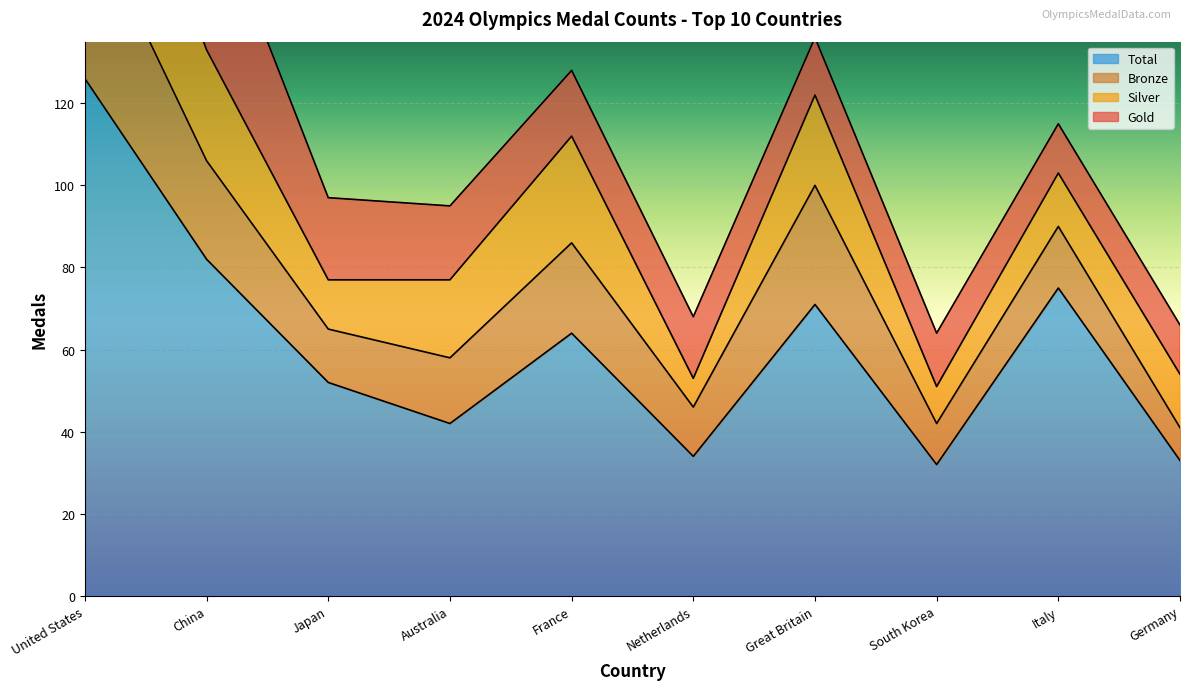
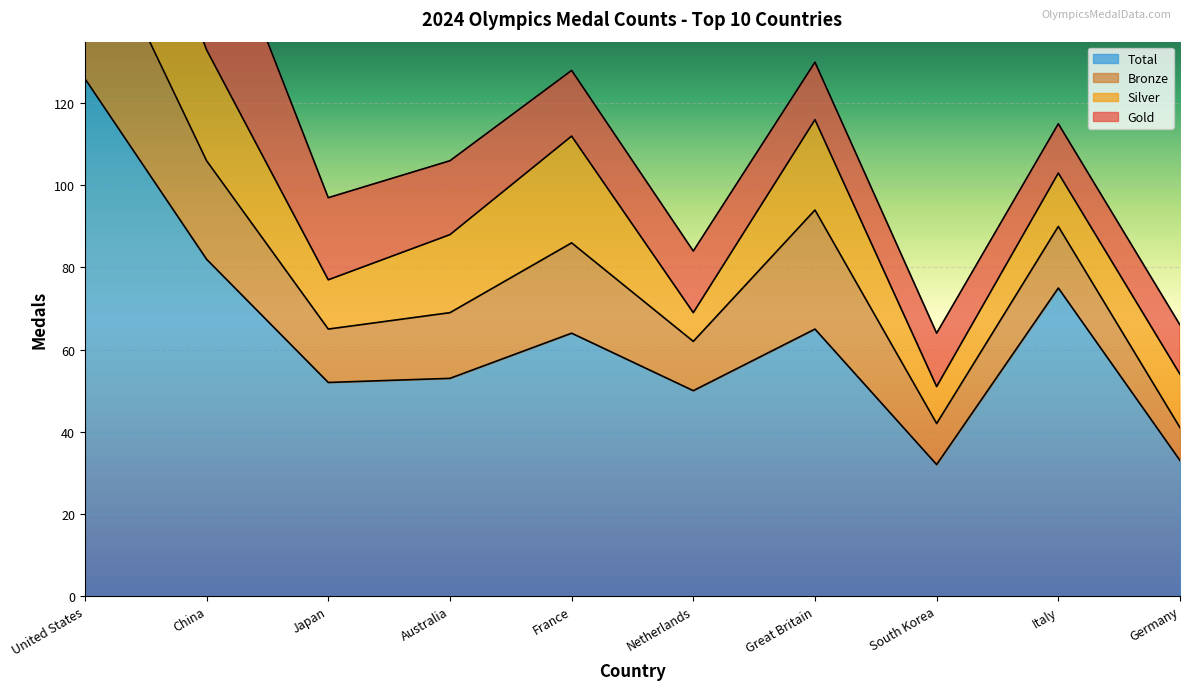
  {
    "Total": {
      "United States": 126,
      "China": 82,
      "Japan": 52,
-     "Australia": 42,
+     "Australia": 53,
      "France": 64,
-     "Netherlands": 34,
-     "Great Britain": 71,
+     "Netherlands": 50,
+     "Great Britain": 65,
      "South Korea": 32,
      "Italy": 75,
      "Germany": 33
    }
  }
